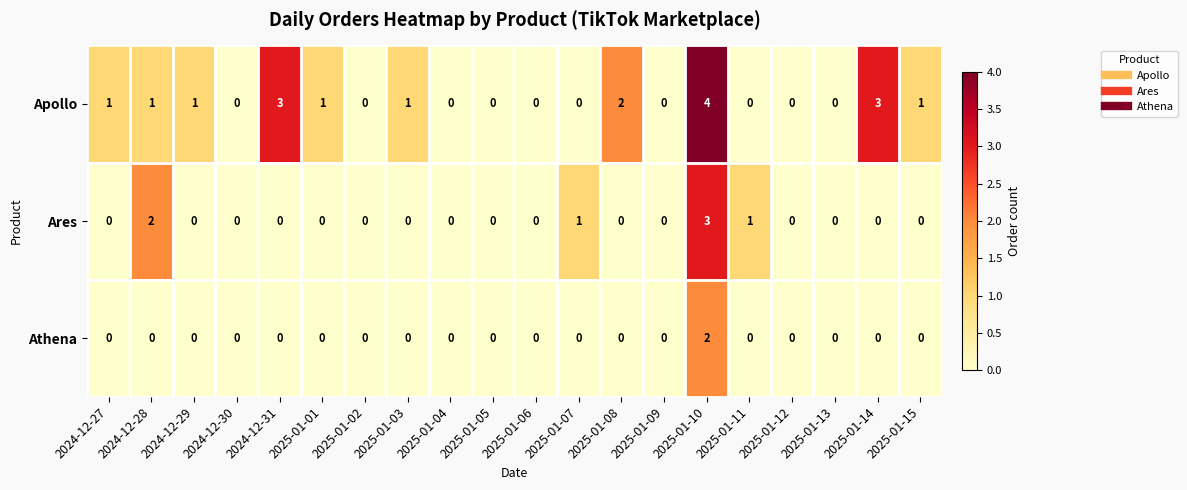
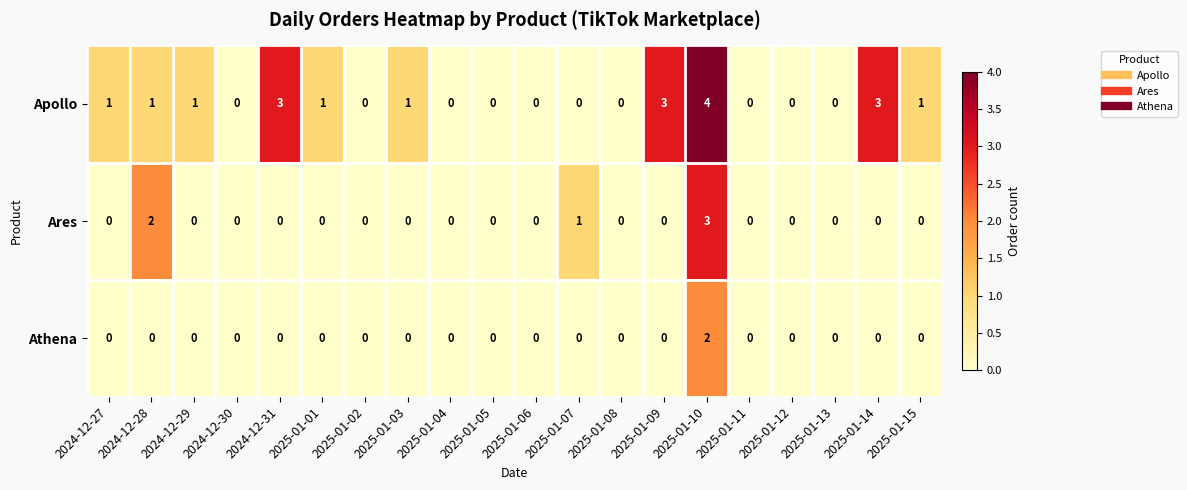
  {
    "Apollo": {
      "2024-12-27": 1,
      "2024-12-28": 1,
      "2024-12-29": 1,
      "2024-12-30": 0,
      "2024-12-31": 3,
      "2025-01-01": 1,
      "2025-01-02": 0,
      "2025-01-03": 1,
      "2025-01-04": 0,
      "2025-01-05": 0,
      "2025-01-06": 0,
      "2025-01-07": 0,
-     "2025-01-08": 2,
-     "2025-01-09": 0,
+     "2025-01-08": 0,
+     "2025-01-09": 3,
      "2025-01-10": 4,
      "2025-01-11": 0,
      "2025-01-12": 0,
      "2025-01-13": 0,
      "2025-01-14": 3,
      "2025-01-15": 1
    },
    "Ares": {
      "2024-12-27": 0,
      "2024-12-28": 2,
      "2024-12-29": 0,
      "2024-12-30": 0,
      "2024-12-31": 0,
      "2025-01-01": 0,
      "2025-01-02": 0,
      "2025-01-03": 0,
      "2025-01-04": 0,
      "2025-01-05": 0,
      "2025-01-06": 0,
      "2025-01-07": 1,
      "2025-01-08": 0,
      "2025-01-09": 0,
      "2025-01-10": 3,
-     "2025-01-11": 1,
+     "2025-01-11": 0,
      "2025-01-12": 0,
      "2025-01-13": 0,
      "2025-01-14": 0,
      "2025-01-15": 0
    },
    "Athena": {
      "2024-12-27": 0,
      "2024-12-28": 0,
      "2024-12-29": 0,
      "2024-12-30": 0,
      "2024-12-31": 0,
      "2025-01-01": 0,
      "2025-01-02": 0,
      "2025-01-03": 0,
      "2025-01-04": 0,
      "2025-01-05": 0,
      "2025-01-06": 0,
      "2025-01-07": 0,
      "2025-01-08": 0,
      "2025-01-09": 0,
      "2025-01-10": 2,
      "2025-01-11": 0,
      "2025-01-12": 0,
      "2025-01-13": 0,
      "2025-01-14": 0,
      "2025-01-15": 0
    }
  }
